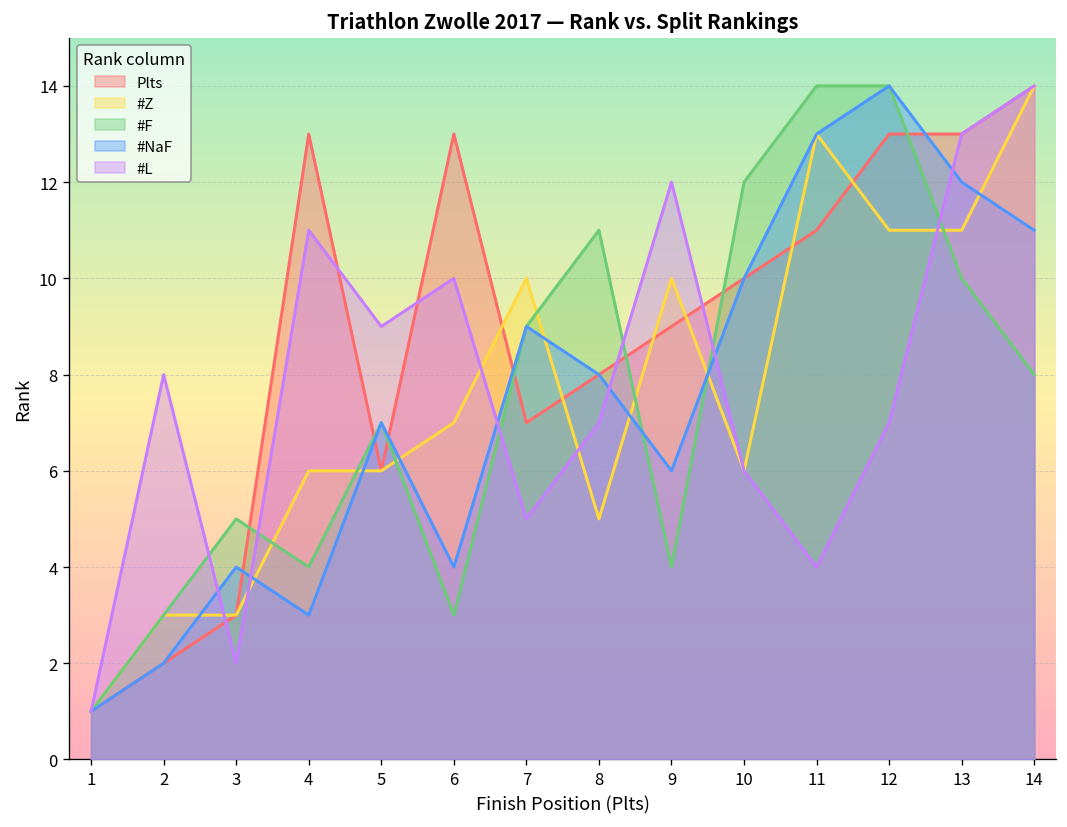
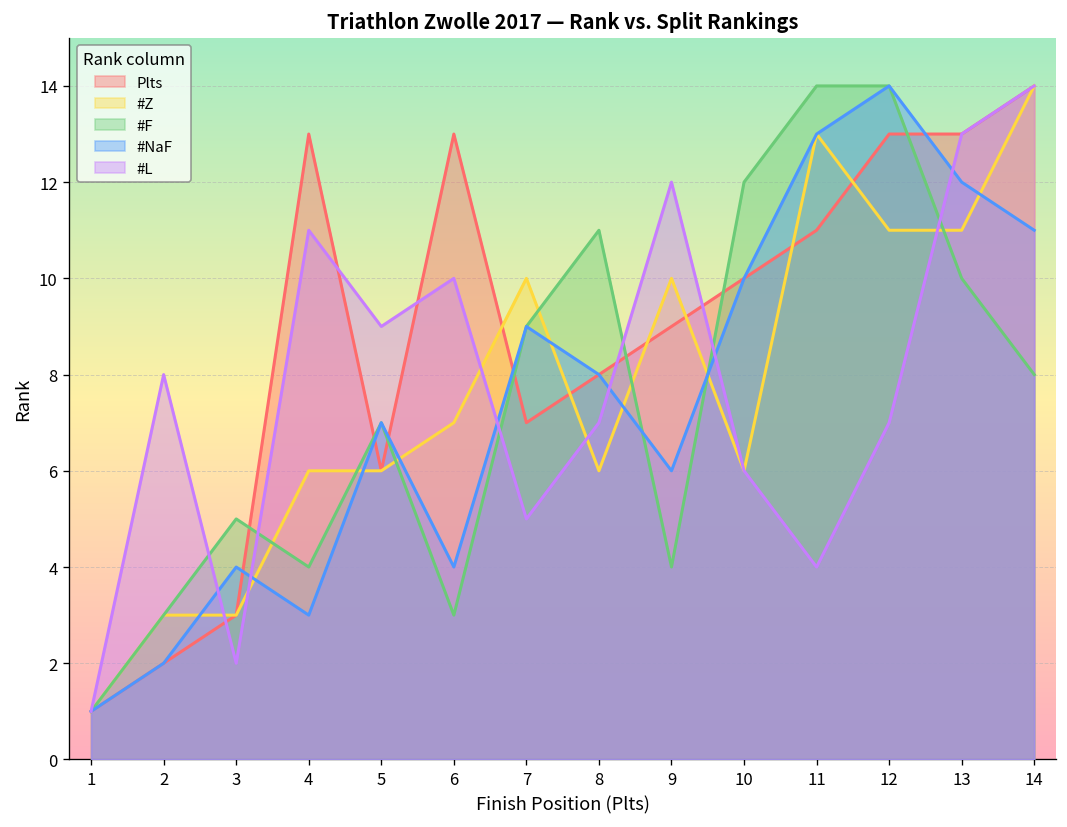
  {
    "Plts": {
      "4": 13,
      "6": 13,
      "7": 7,
      "9": 9,
      "11": 11,
      "12": 13
    },
    "#Z": {
      "4": 6,
      "6": 7,
      "7": 10,
-     "8": 5,
+     "8": 6,
      "9": 10,
      "12": 11,
      "13": 11
    },
    "#F": {
      "3": 5,
      "4": 4,
      "6": 3,
      "8": 11,
      "9": 4,
      "10": 12,
      "11": 14,
      "13": 10,
      "14": 8
    },
    "#NaF": {
      "3": 4,
      "4": 3,
      "6": 4,
      "9": 6,
      "13": 12,
      "14": 11
    },
    "#L": {
      "2": 8,
      "3": 2,
      "4": 11,
      "5": 9,
      "6": 10,
      "7": 5,
      "8": 7,
      "9": 12,
      "11": 4,
      "12": 7
    }
  }
